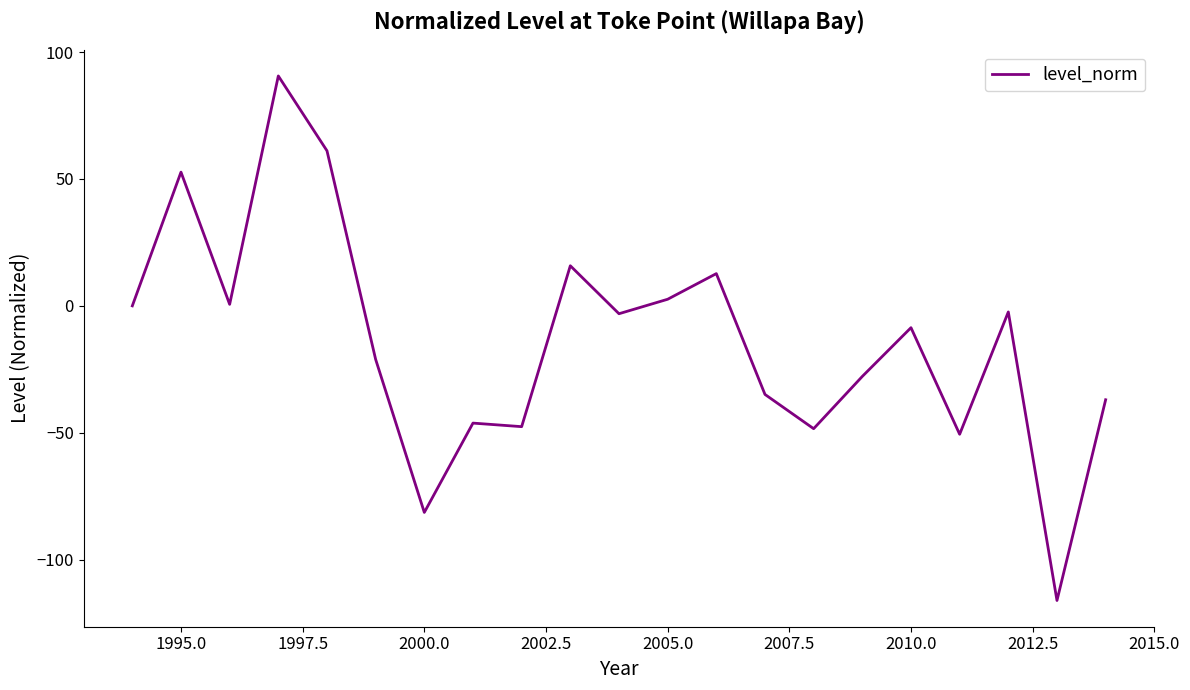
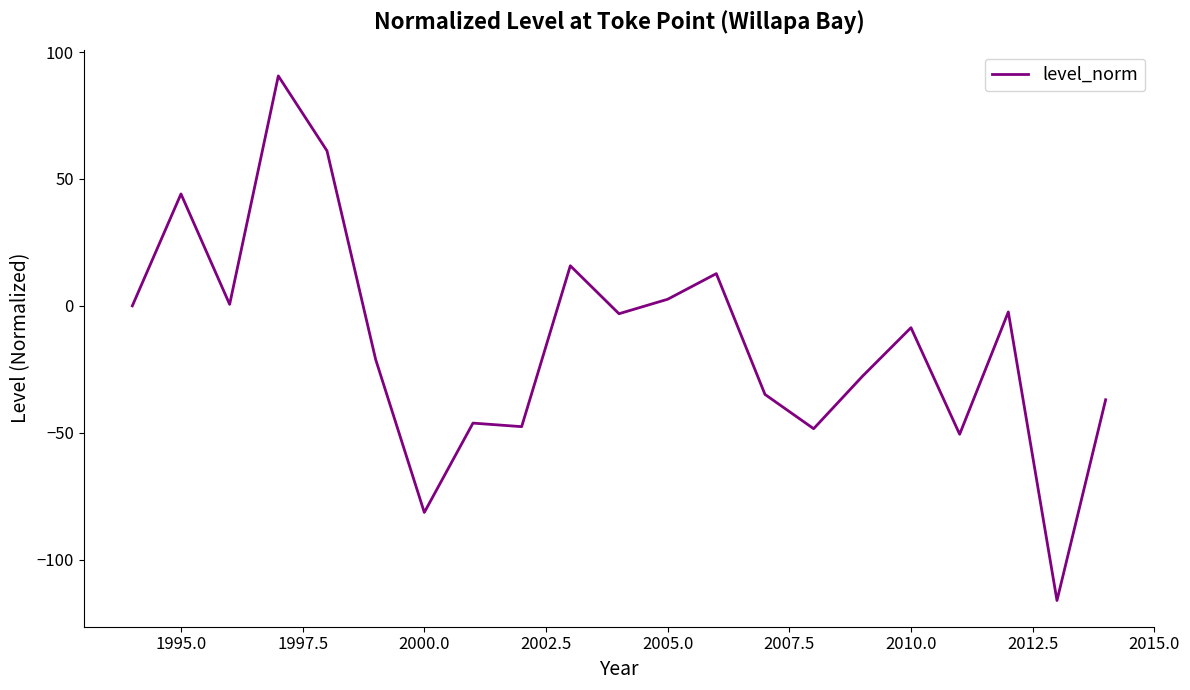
  {
-   "1995.0": 53,
+   "1995.0": 44,
    "2000.0": -81,
    "2005.0": 3,
    "2010.0": -9
  }
